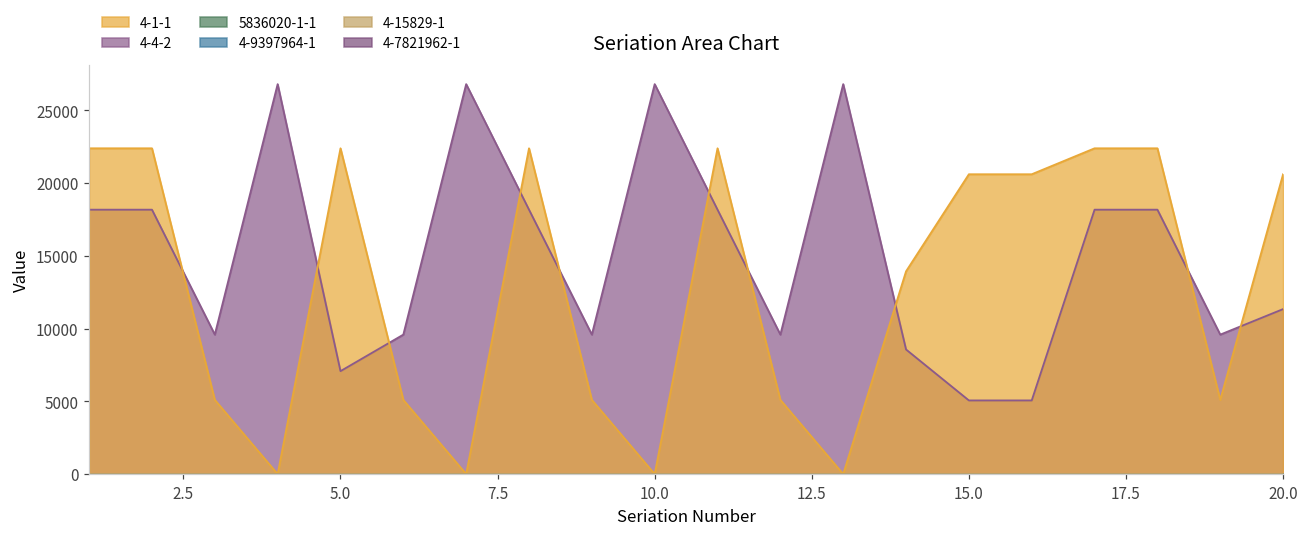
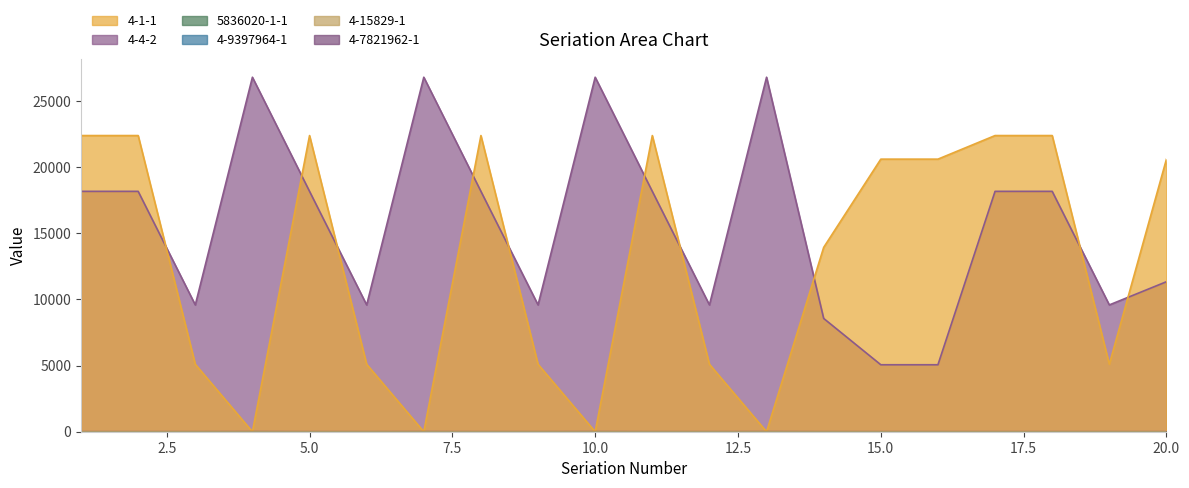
  {
    "4-4-2": {
-     "5.0": 7100,
+     "5.0": 18200,
      "10.0": 26800,
      "15.0": 5100,
      "20.0": 11300
    }
  }
